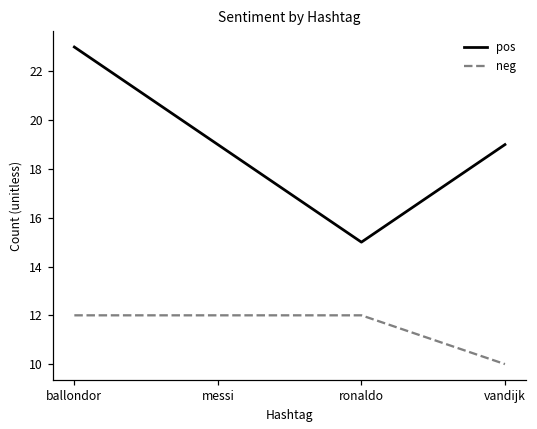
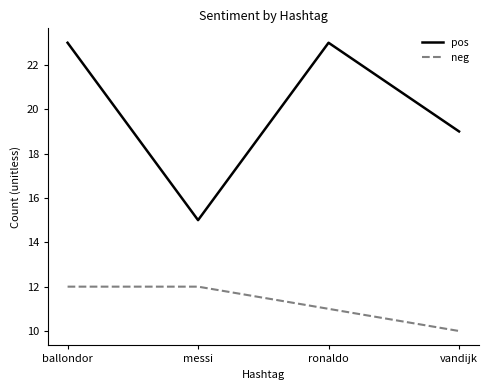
  {
    "pos": {
      "ballondor": 23,
-     "messi": 19,
-     "ronaldo": 15,
+     "messi": 15,
+     "ronaldo": 23,
      "vandijk": 19
    },
    "neg": {
      "ballondor": 12,
      "messi": 12,
-     "ronaldo": 12,
+     "ronaldo": 11,
      "vandijk": 10
    }
  }
